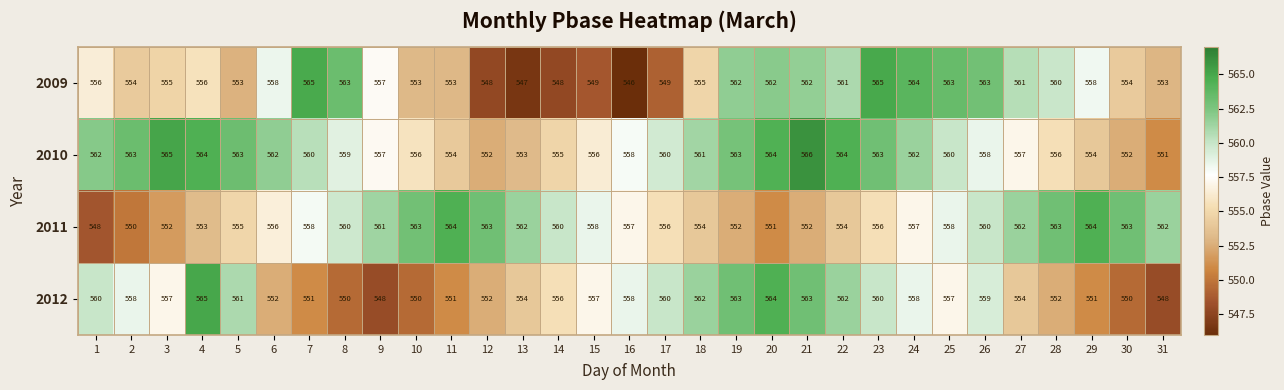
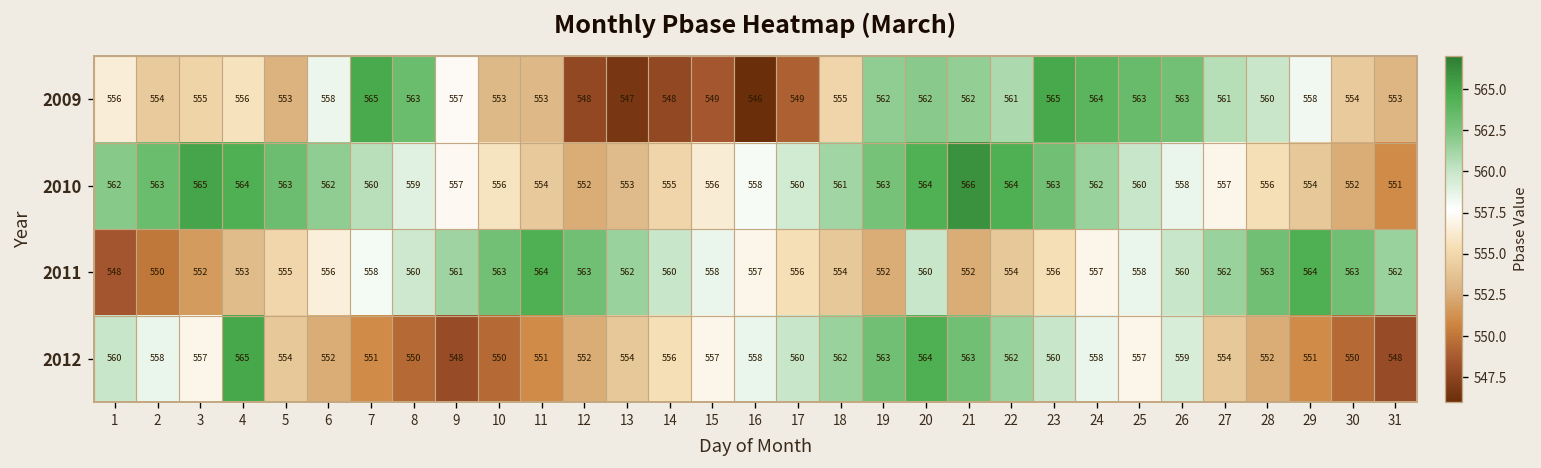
  {
    "2009": {
      "1": 556,
      "2": 554,
      "3": 555,
      "4": 556,
      "5": 553,
      "6": 558,
      "7": 565,
      "8": 563,
      "9": 557,
      "10": 553,
      "11": 553,
      "12": 548,
      "13": 547,
      "14": 548,
      "15": 549,
      "16": 546,
      "17": 549,
      "18": 555,
      "19": 562,
      "20": 562,
      "21": 562,
      "22": 561,
      "23": 565,
      "24": 564,
      "25": 563,
      "26": 563,
      "27": 561,
      "28": 560,
      "29": 558,
      "30": 554,
      "31": 553
    },
    "2010": {
      "1": 562,
      "2": 563,
      "3": 565,
      "4": 564,
      "5": 563,
      "6": 562,
      "7": 560,
      "8": 559,
      "9": 557,
      "10": 556,
      "11": 554,
      "12": 552,
      "13": 553,
      "14": 555,
      "15": 556,
      "16": 558,
      "17": 560,
      "18": 561,
      "19": 563,
      "20": 564,
      "21": 566,
      "22": 564,
      "23": 563,
      "24": 562,
      "25": 560,
      "26": 558,
      "27": 557,
      "28": 556,
      "29": 554,
      "30": 552,
      "31": 551
    },
    "2011": {
      "1": 548,
      "2": 550,
      "3": 552,
      "4": 553,
      "5": 555,
      "6": 556,
      "7": 558,
      "8": 560,
      "9": 561,
      "10": 563,
      "11": 564,
      "12": 563,
      "13": 562,
      "14": 560,
      "15": 558,
      "16": 557,
      "17": 556,
      "18": 554,
      "19": 552,
-     "20": 551,
+     "20": 560,
      "21": 552,
      "22": 554,
      "23": 556,
      "24": 557,
      "25": 558,
      "26": 560,
      "27": 562,
      "28": 563,
      "29": 564,
      "30": 563,
      "31": 562
    },
    "2012": {
      "1": 560,
      "2": 558,
      "3": 557,
      "4": 565,
-     "5": 561,
+     "5": 554,
      "6": 552,
      "7": 551,
      "8": 550,
      "9": 548,
      "10": 550,
      "11": 551,
      "12": 552,
      "13": 554,
      "14": 556,
      "15": 557,
      "16": 558,
      "17": 560,
      "18": 562,
      "19": 563,
      "20": 564,
      "21": 563,
      "22": 562,
      "23": 560,
      "24": 558,
      "25": 557,
      "26": 559,
      "27": 554,
      "28": 552,
      "29": 551,
      "30": 550,
      "31": 548
    }
  }
